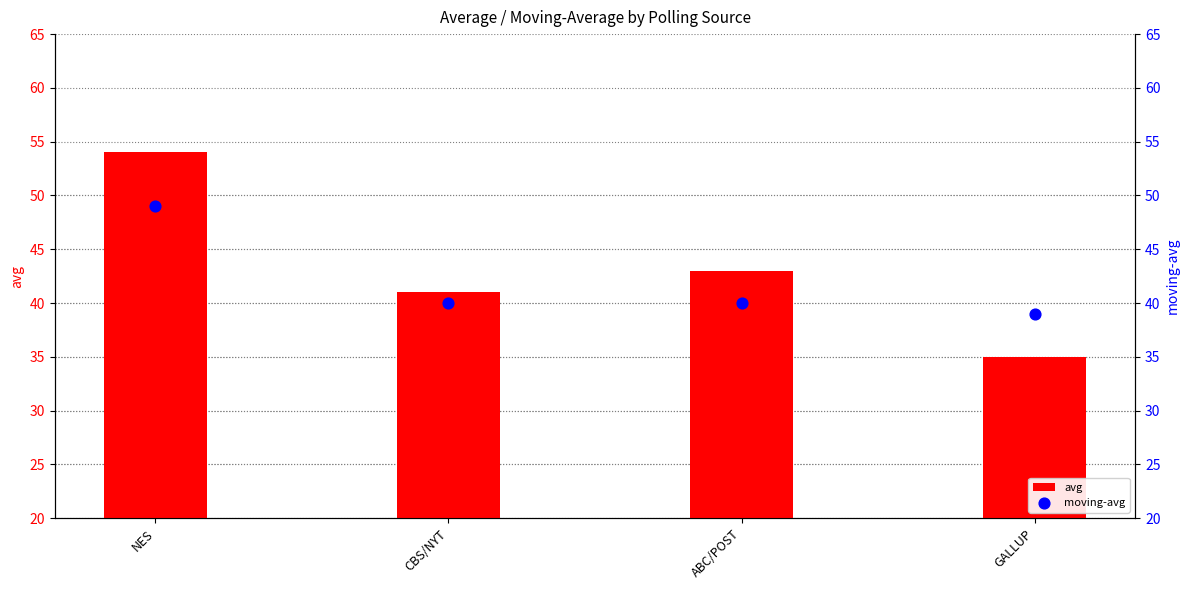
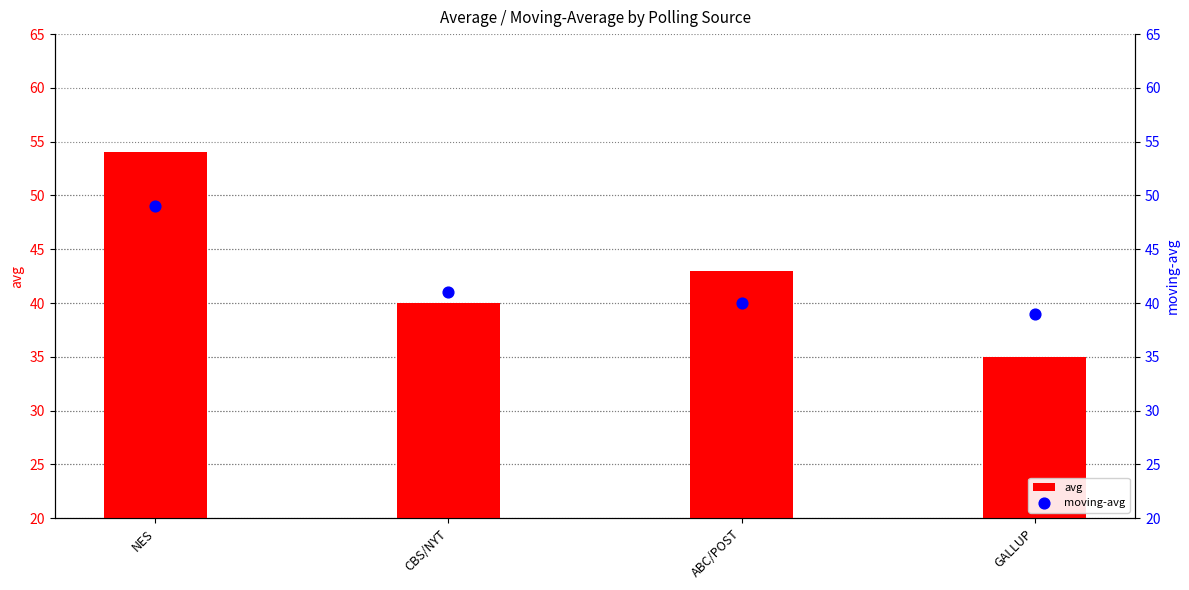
  {
    "avg": {
      "NES": 54,
-     "CBS/NYT": 41,
+     "CBS/NYT": 40,
      "ABC/POST": 43,
      "GALLUP": 35
    },
    "moving-avg": {
-     "CBS/NYT": 40
+     "CBS/NYT": 41
    }
  }
